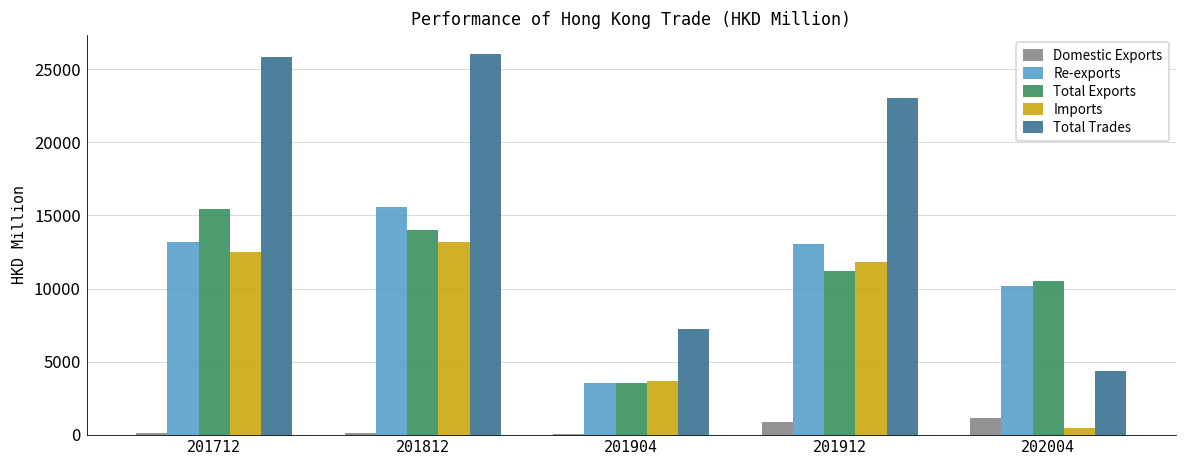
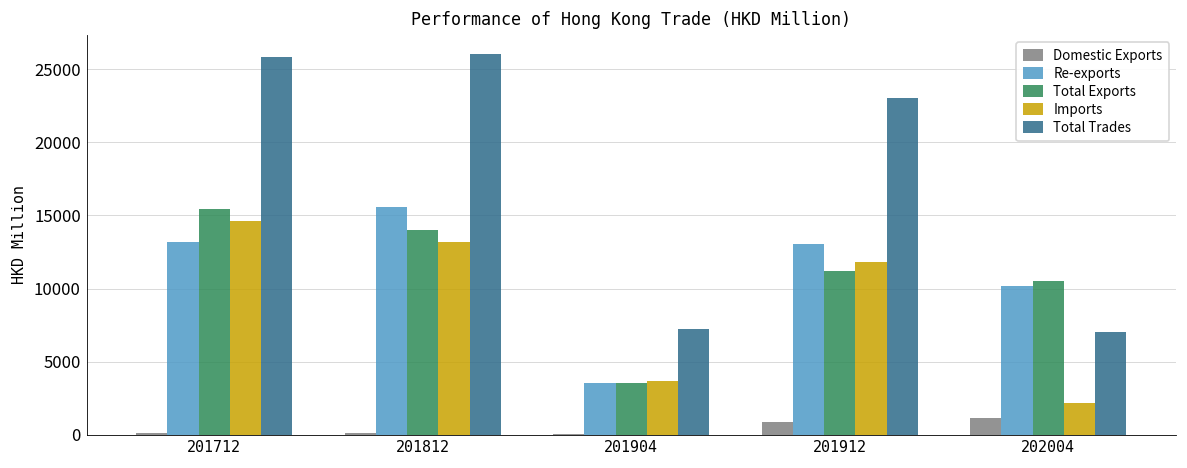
  {
    "Domestic Exports": {
      "201912": 900,
      "202004": 1100
    },
    "Re-exports": {
      "201712": 13200,
      "201812": 15600,
      "201904": 3500,
      "201912": 13000,
      "202004": 10100
    },
    "Total Exports": {
      "201712": 15400,
      "201812": 14000,
      "201904": 3500,
      "201912": 11200,
      "202004": 10500
    },
    "Imports": {
-     "201712": 12500,
+     "201712": 14600,
      "201812": 13200,
      "201904": 3700,
      "201912": 11800,
-     "202004": 400
+     "202004": 2100
    },
    "Total Trades": {
      "201712": 25800,
      "201812": 26000,
      "201904": 7200,
      "201912": 23100,
-     "202004": 4400
+     "202004": 7100
    }
  }
